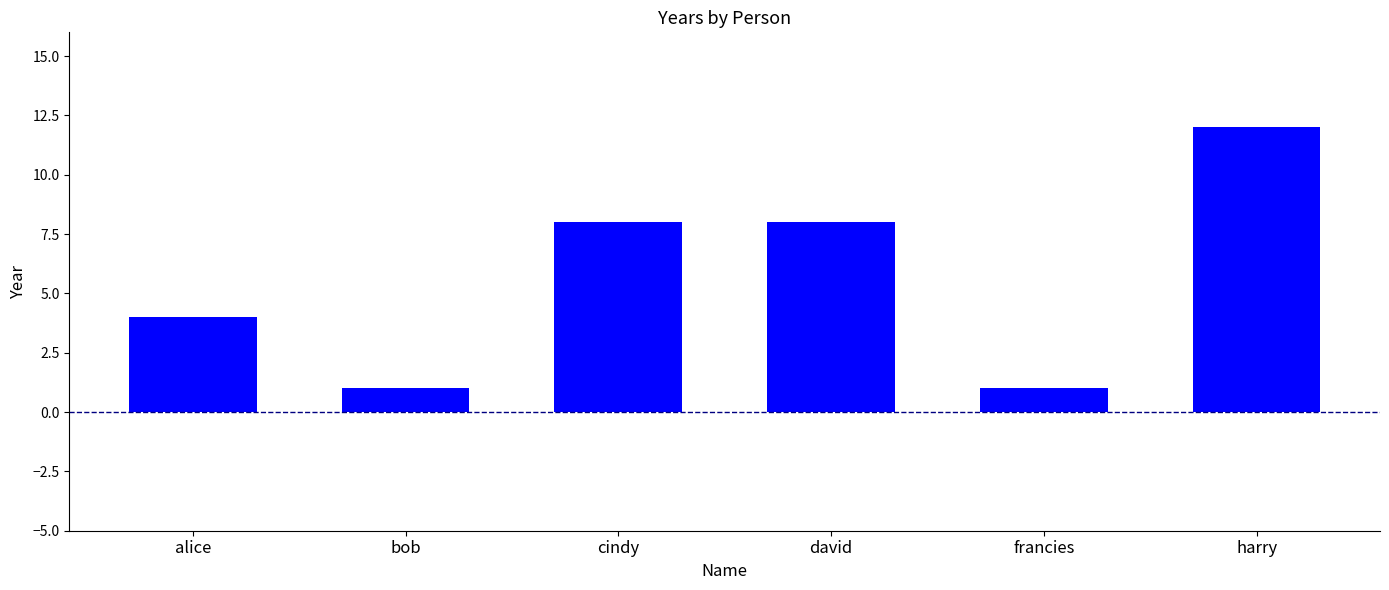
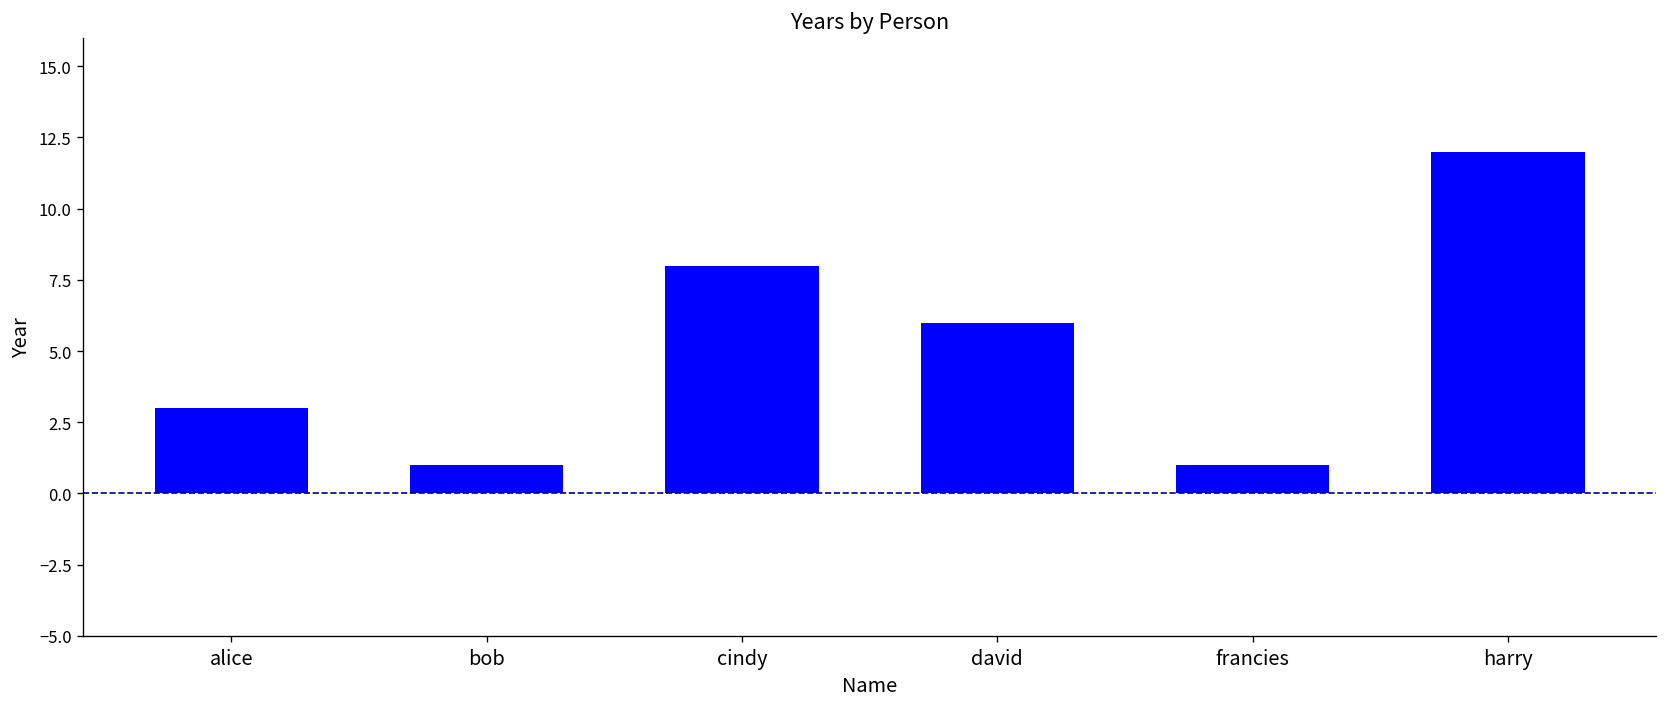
  {
-   "alice": 4,
+   "alice": 3,
    "bob": 1,
    "cindy": 8,
-   "david": 8,
+   "david": 6,
    "francies": 1,
    "harry": 12
  }
